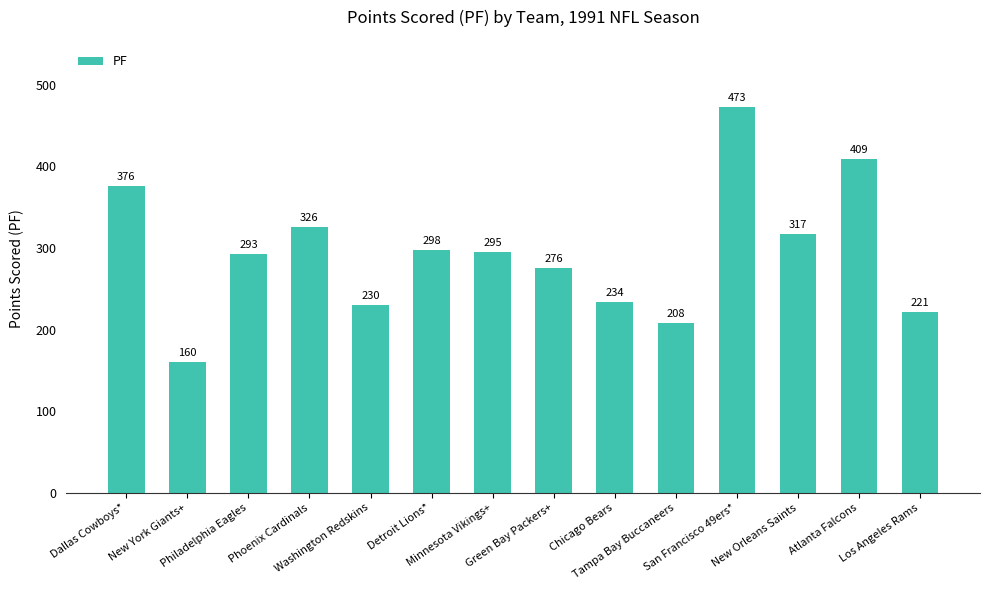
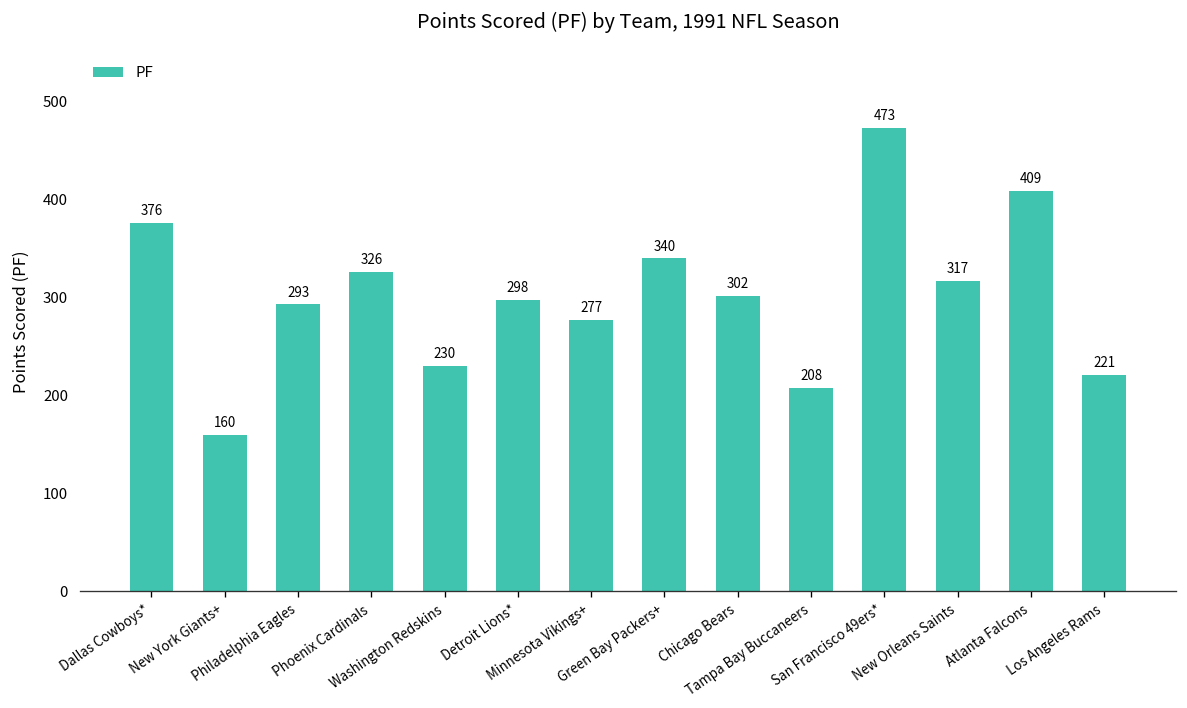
  {
    "Dallas Cowboys*": 376,
    "New York Giants+": 160,
    "Philadelphia Eagles": 293,
    "Phoenix Cardinals": 326,
    "Washington Redskins": 230,
    "Detroit Lions*": 298,
-   "Minnesota Vikings+": 295,
-   "Green Bay Packers+": 276,
-   "Chicago Bears": 234,
+   "Minnesota Vikings+": 277,
+   "Green Bay Packers+": 340,
+   "Chicago Bears": 302,
    "Tampa Bay Buccaneers": 208,
    "San Francisco 49ers*": 473,
    "New Orleans Saints": 317,
    "Atlanta Falcons": 409,
    "Los Angeles Rams": 221
  }
